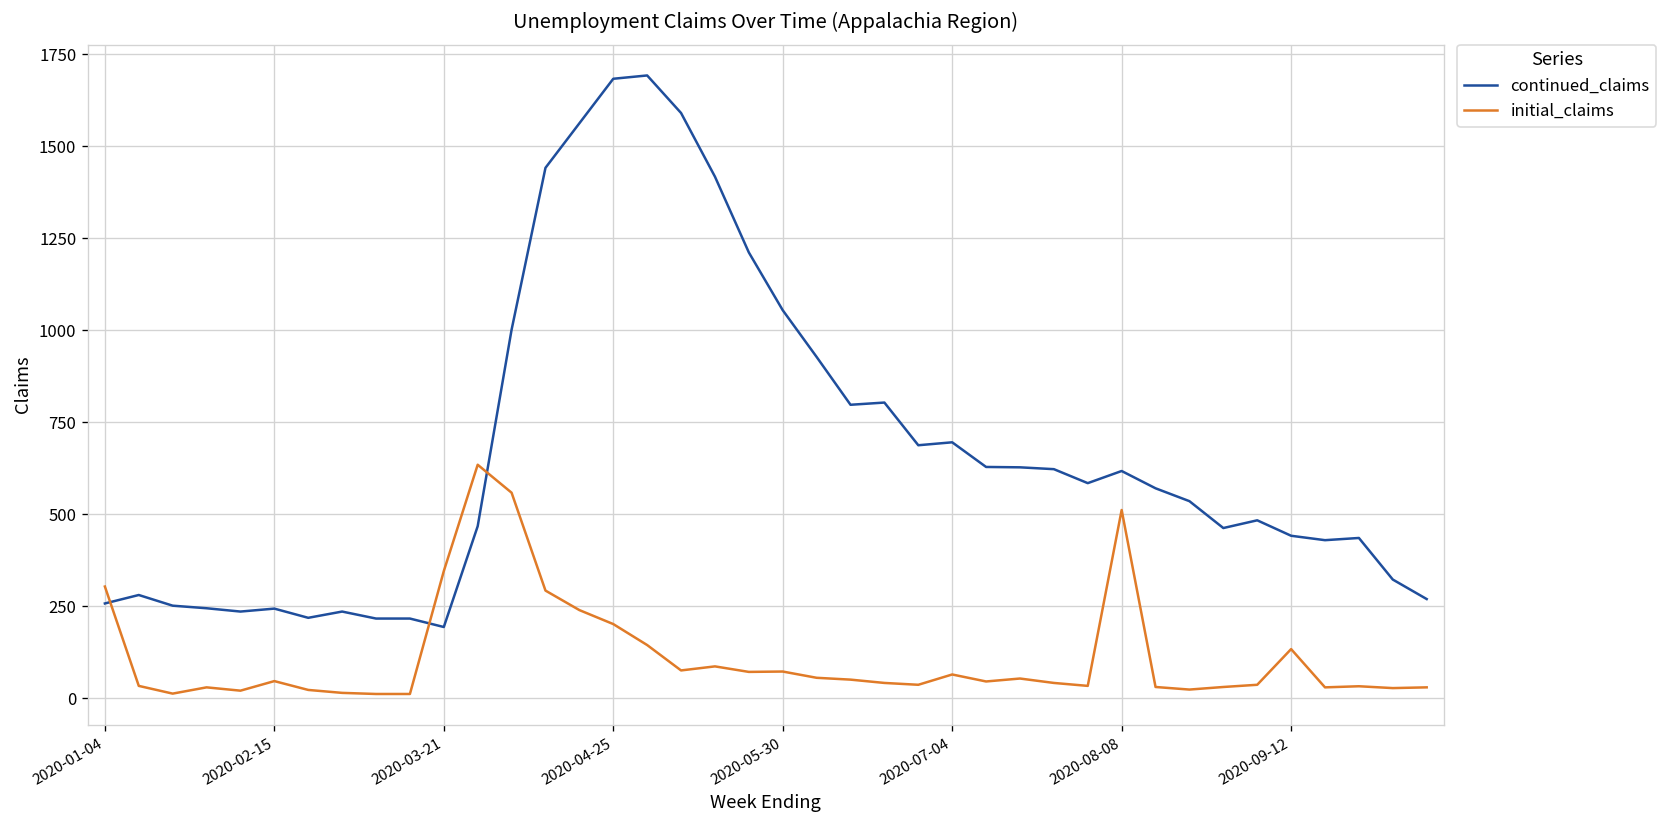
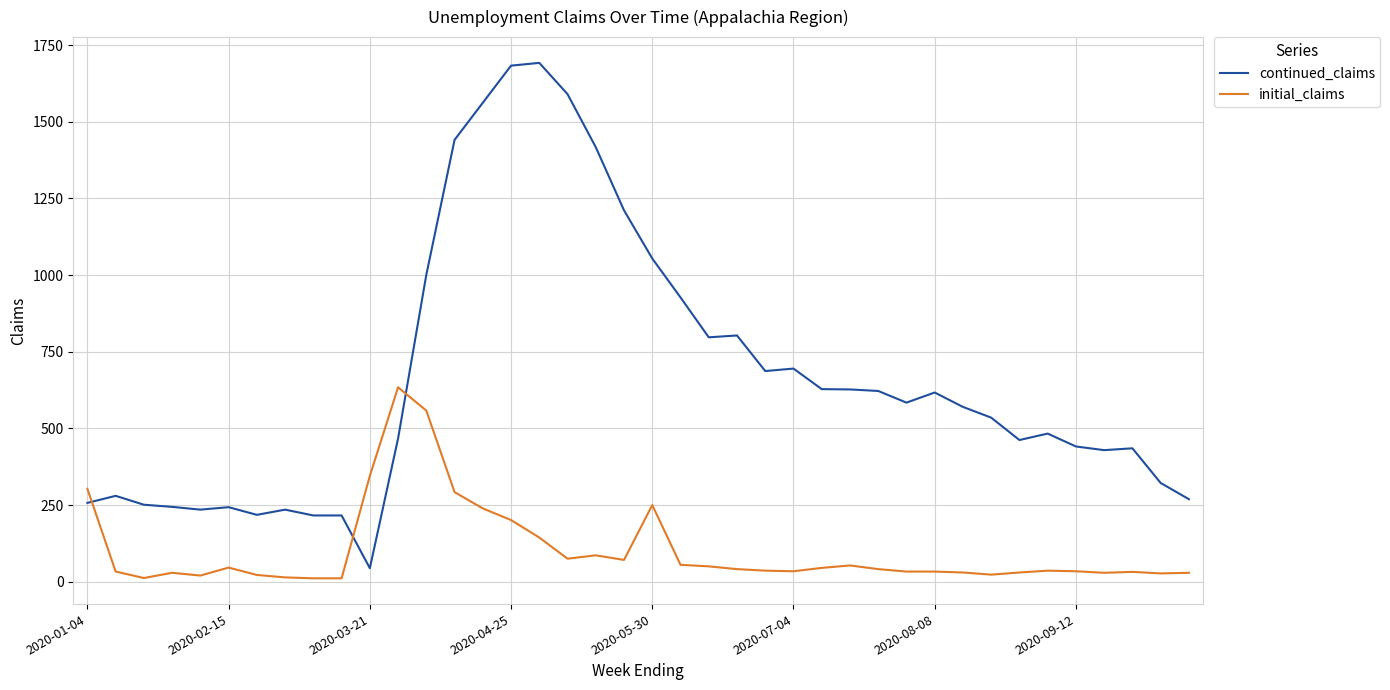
  {
    "continued_claims": {
      "2020-01-04": 260,
      "2020-02-15": 240,
-     "2020-03-21": 190,
+     "2020-03-21": 40,
      "2020-04-25": 1680,
      "2020-05-30": 1050,
      "2020-07-04": 700,
      "2020-08-08": 620,
      "2020-09-12": 440
    },
    "initial_claims": {
      "2020-01-04": 300,
      "2020-02-15": 50,
      "2020-03-21": 350,
      "2020-04-25": 200,
-     "2020-05-30": 70,
-     "2020-07-04": 60,
-     "2020-08-08": 510,
-     "2020-09-12": 130
+     "2020-05-30": 250,
+     "2020-07-04": 30,
+     "2020-08-08": 30,
+     "2020-09-12": 30
    }
  }
